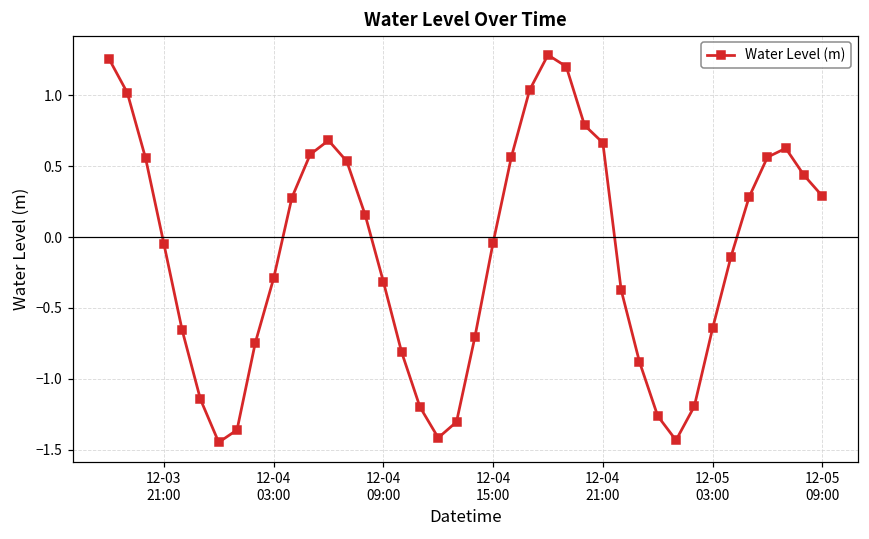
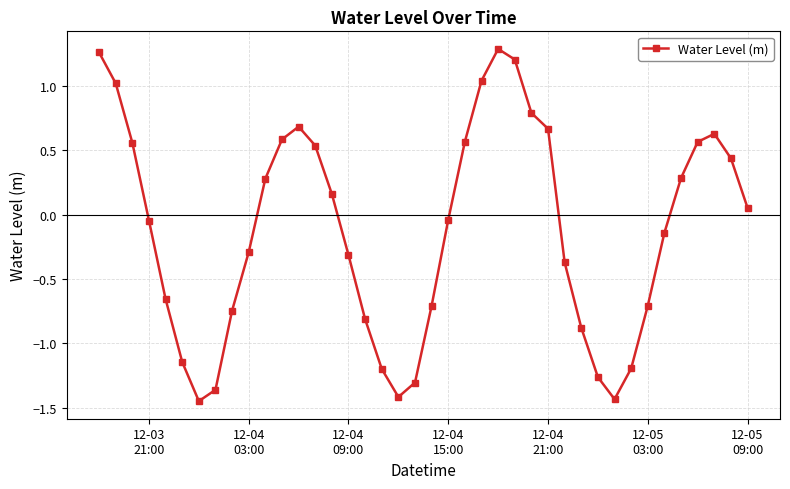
  {
    "12-03 21:00": -0.05,
    "12-04 03:00": -0.29,
    "12-04 09:00": -0.31,
    "12-04 15:00": -0.04,
    "12-04 21:00": 0.67,
-   "12-05 03:00": -0.64,
-   "12-05 09:00": 0.29
+   "12-05 03:00": -0.71,
+   "12-05 09:00": 0.05
  }
